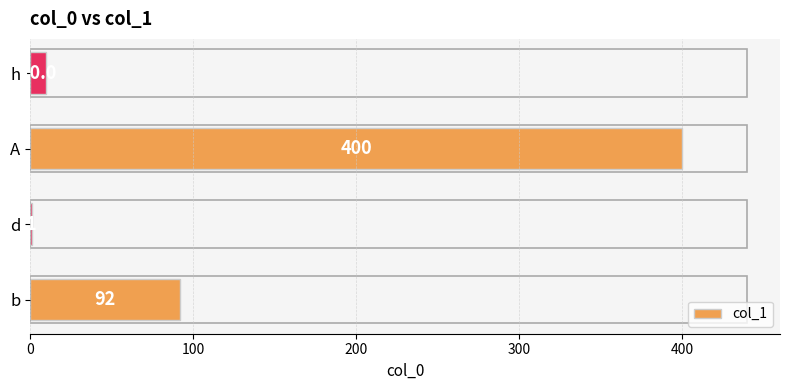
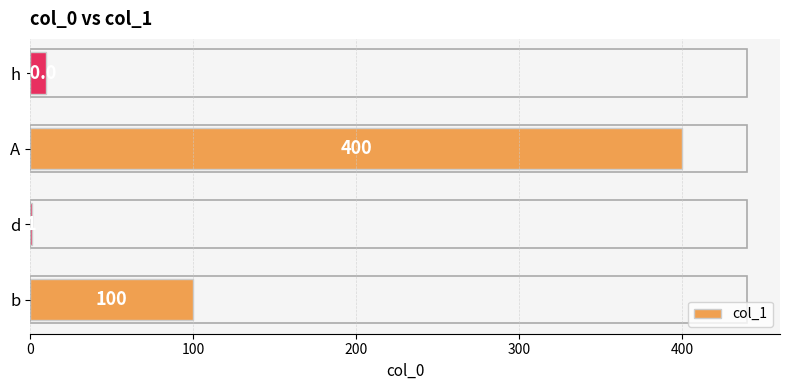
  {
    "A": 400,
-   "b": 92
+   "b": 100
  }
